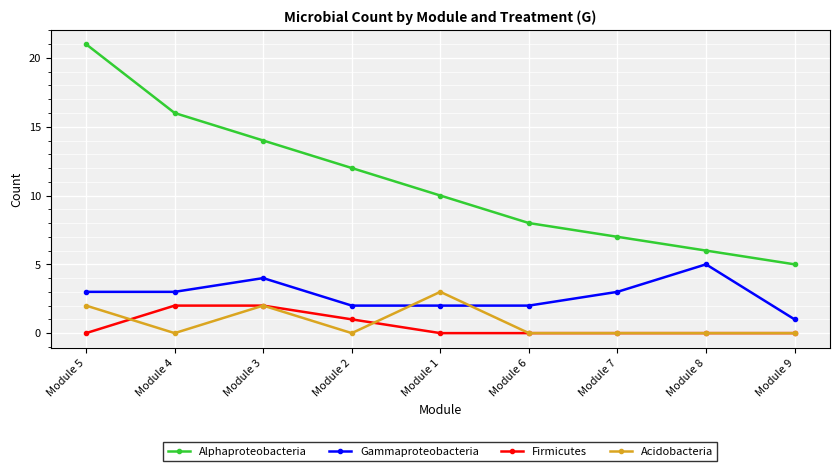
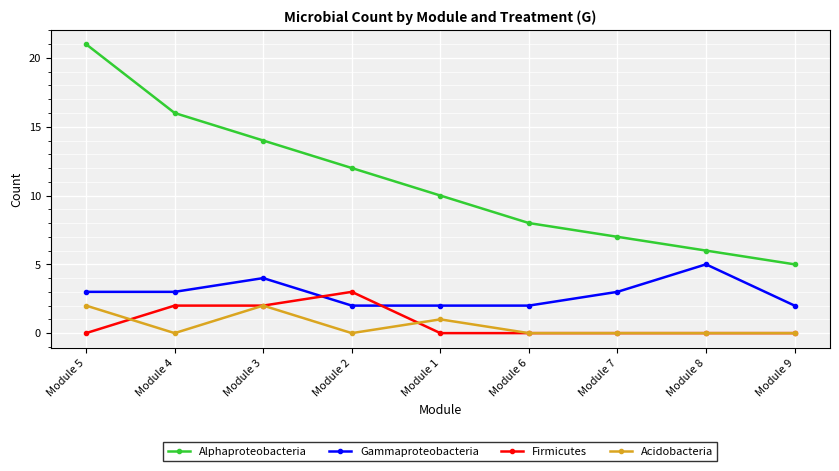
  {
    "Alphaproteobacteria": {
      "Module 5": 21,
      "Module 4": 16,
      "Module 3": 14,
      "Module 2": 12,
      "Module 1": 10,
      "Module 6": 8,
      "Module 7": 7,
      "Module 8": 6,
      "Module 9": 5
    },
    "Gammaproteobacteria": {
      "Module 5": 3,
      "Module 4": 3,
      "Module 3": 4,
      "Module 2": 2,
      "Module 1": 2,
      "Module 6": 2,
      "Module 7": 3,
      "Module 8": 5,
-     "Module 9": 1
+     "Module 9": 2
    },
    "Firmicutes": {
      "Module 5": 0,
      "Module 4": 2,
-     "Module 2": 1,
+     "Module 2": 3,
      "Module 1": 0
    },
    "Acidobacteria": {
      "Module 5": 2,
      "Module 4": 0,
      "Module 2": 0,
-     "Module 1": 3
+     "Module 1": 1
    }
  }
